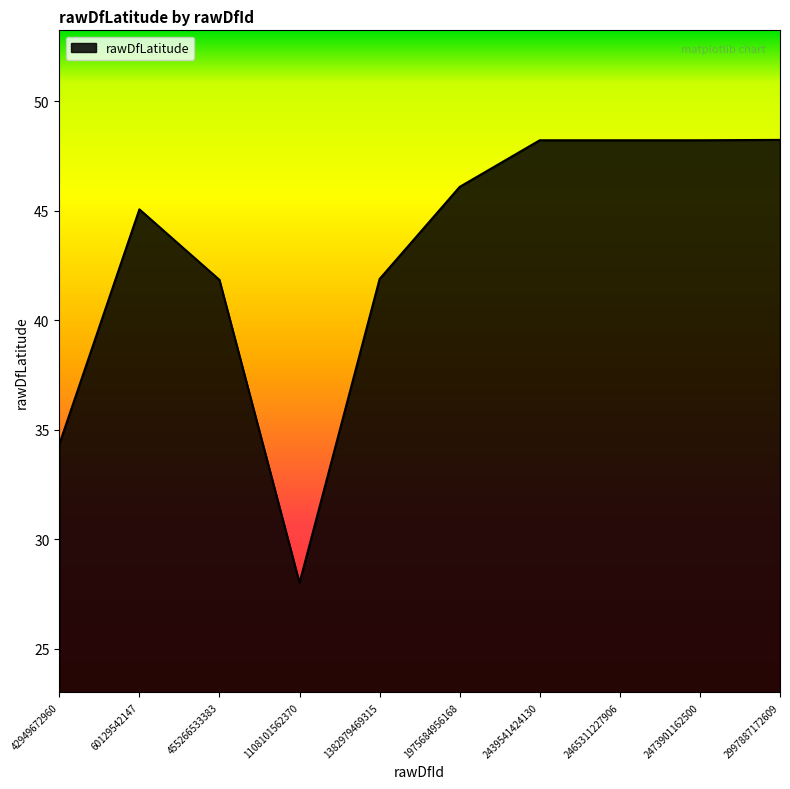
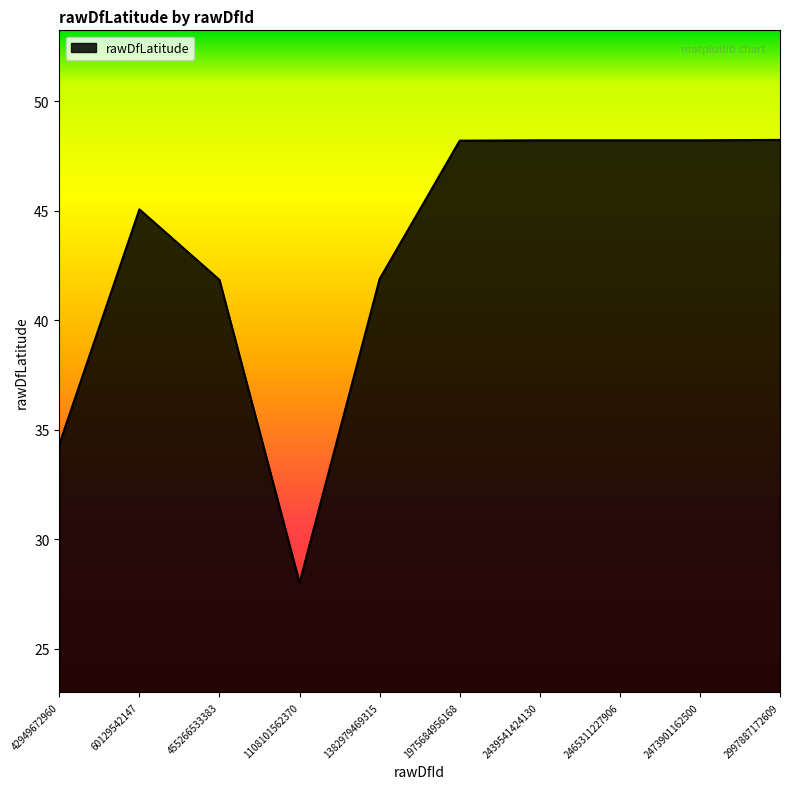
  {
    "42949672960": 34.3,
    "60129542147": 45.1,
    "455266533383": 41.8,
    "1108101562370": 28.0,
    "1382979469315": 41.9,
-   "1975684956168": 46.1,
+   "1975684956168": 48.2,
    "2439541424130": 48.2,
    "2465311227906": 48.2,
    "2473901162500": 48.2,
    "2997887172609": 48.2
  }
